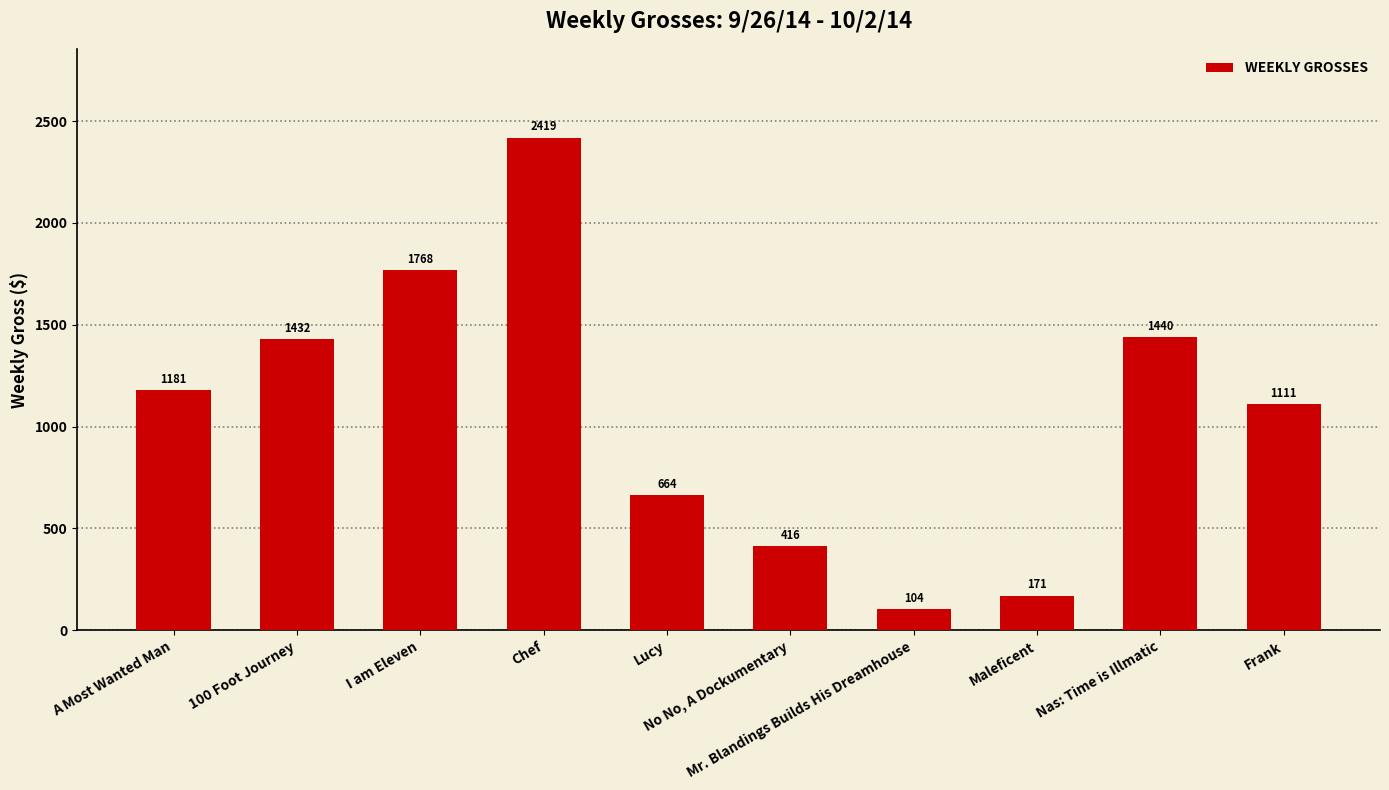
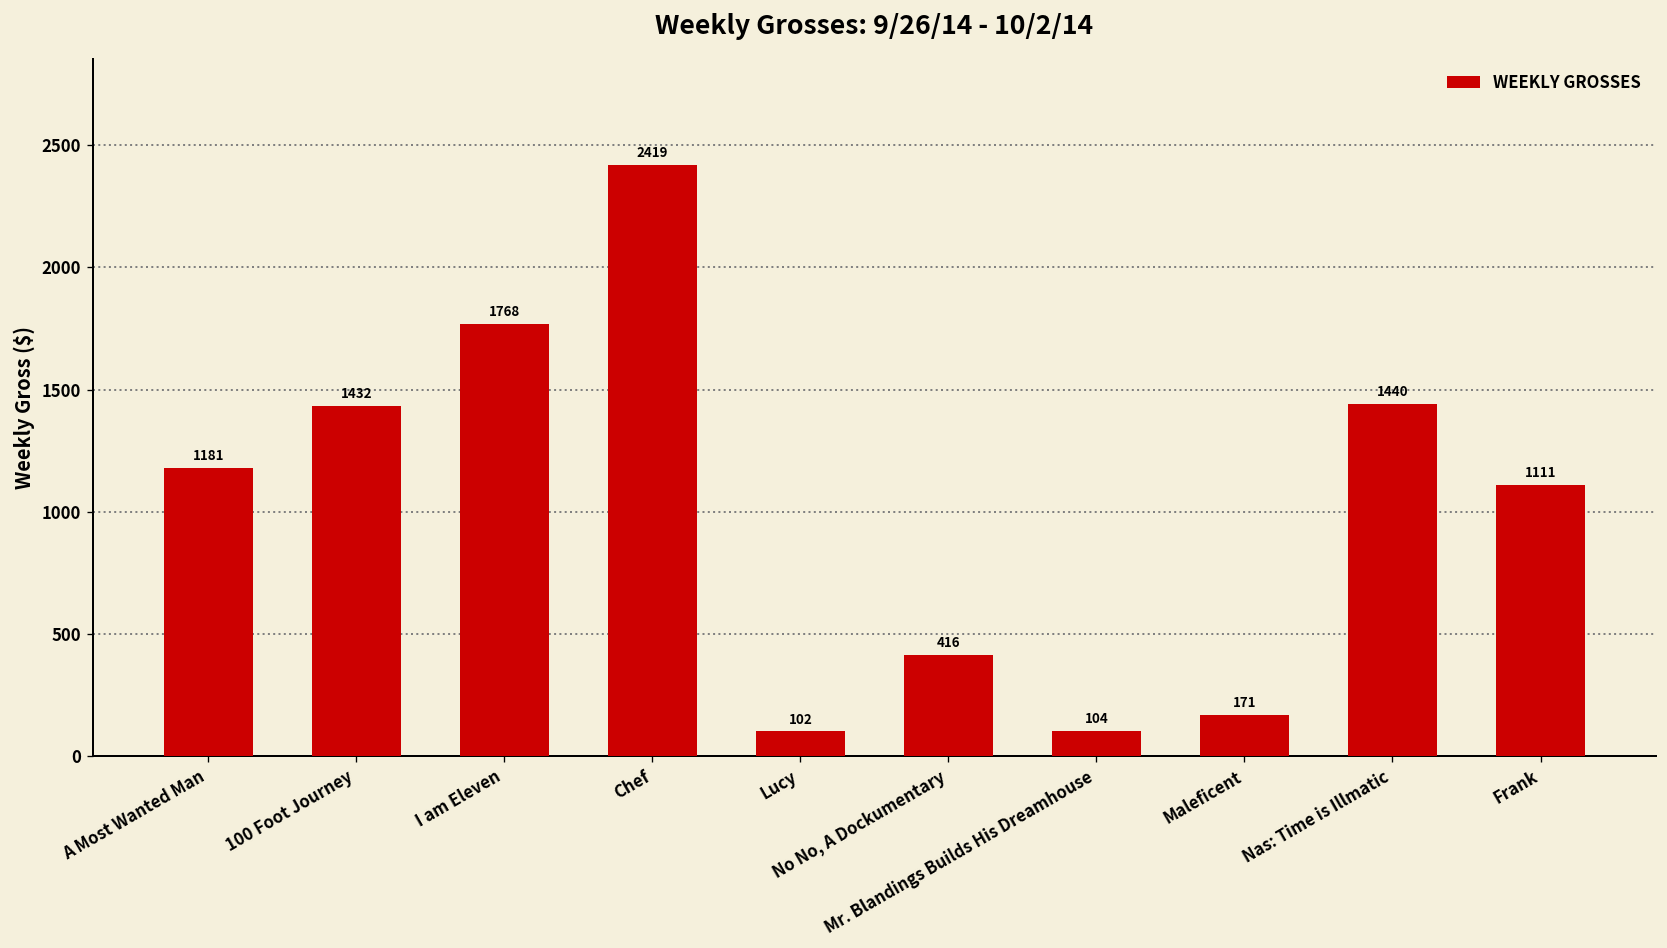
  {
    "A Most Wanted Man": 1181,
    "100 Foot Journey": 1432,
    "I am Eleven": 1768,
    "Chef": 2419,
-   "Lucy": 664,
+   "Lucy": 102,
    "No No, A Dockumentary": 416,
    "Mr. Blandings Builds His Dreamhouse": 104,
    "Maleficent": 171,
    "Nas: Time is Illmatic": 1440,
    "Frank": 1111
  }
